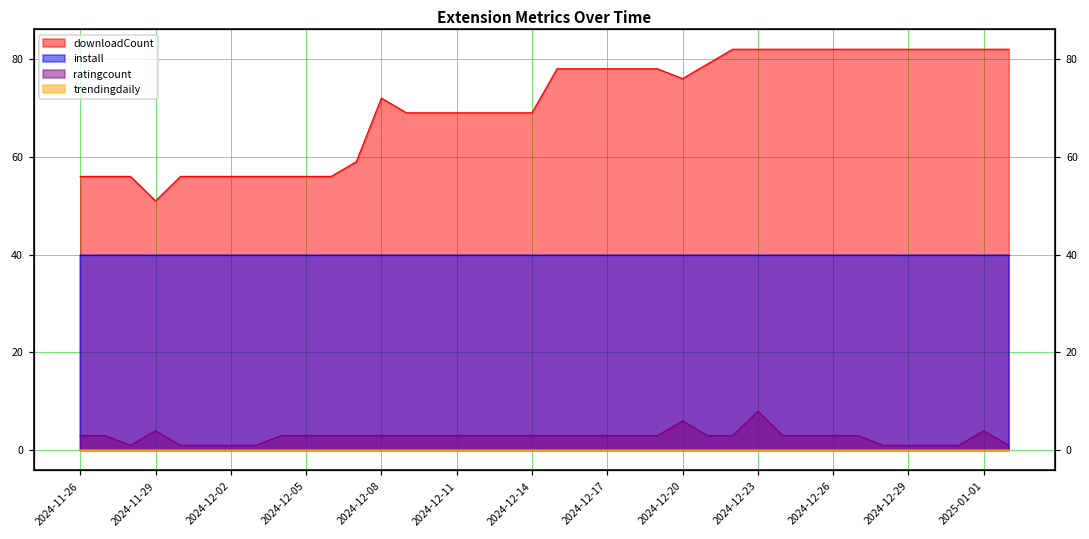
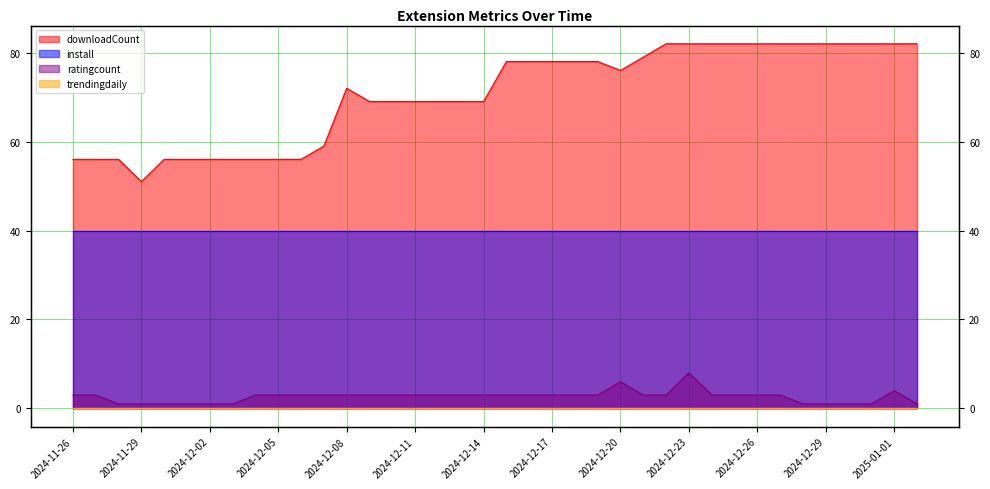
  {
    "downloadCount": {
      "2024-11-26": 56,
      "2024-11-29": 51,
      "2024-12-02": 56,
      "2024-12-05": 56,
      "2024-12-08": 72,
      "2024-12-11": 69,
      "2024-12-14": 69,
      "2024-12-17": 78,
      "2024-12-20": 76,
      "2024-12-23": 82,
      "2024-12-26": 82,
      "2024-12-29": 82,
      "2025-01-01": 82
    },
    "install": {
      "2024-11-26": 40,
      "2024-11-29": 40,
      "2024-12-02": 40,
      "2024-12-05": 40,
      "2024-12-08": 40,
      "2024-12-11": 40,
      "2024-12-14": 40,
      "2024-12-17": 40,
      "2024-12-20": 40,
      "2024-12-23": 40,
      "2024-12-26": 40,
      "2024-12-29": 40,
      "2025-01-01": 40
    },
    "ratingcount": {
      "2024-11-26": 3,
-     "2024-11-29": 4,
+     "2024-11-29": 1,
      "2024-12-02": 1,
      "2024-12-05": 3,
      "2024-12-08": 3,
      "2024-12-11": 3,
      "2024-12-14": 3,
      "2024-12-17": 3,
      "2024-12-20": 6,
      "2024-12-23": 8,
      "2024-12-26": 3,
      "2024-12-29": 1,
      "2025-01-01": 4
    },
    "trendingdaily": {
      "2024-11-26": 0,
      "2024-11-29": 0,
      "2024-12-02": 0,
      "2024-12-05": 0,
      "2024-12-08": 0,
      "2024-12-11": 0,
      "2024-12-14": 0,
      "2024-12-17": 0,
      "2024-12-20": 0,
      "2024-12-23": 0,
      "2024-12-26": 0,
      "2024-12-29": 0,
      "2025-01-01": 0
    }
  }
